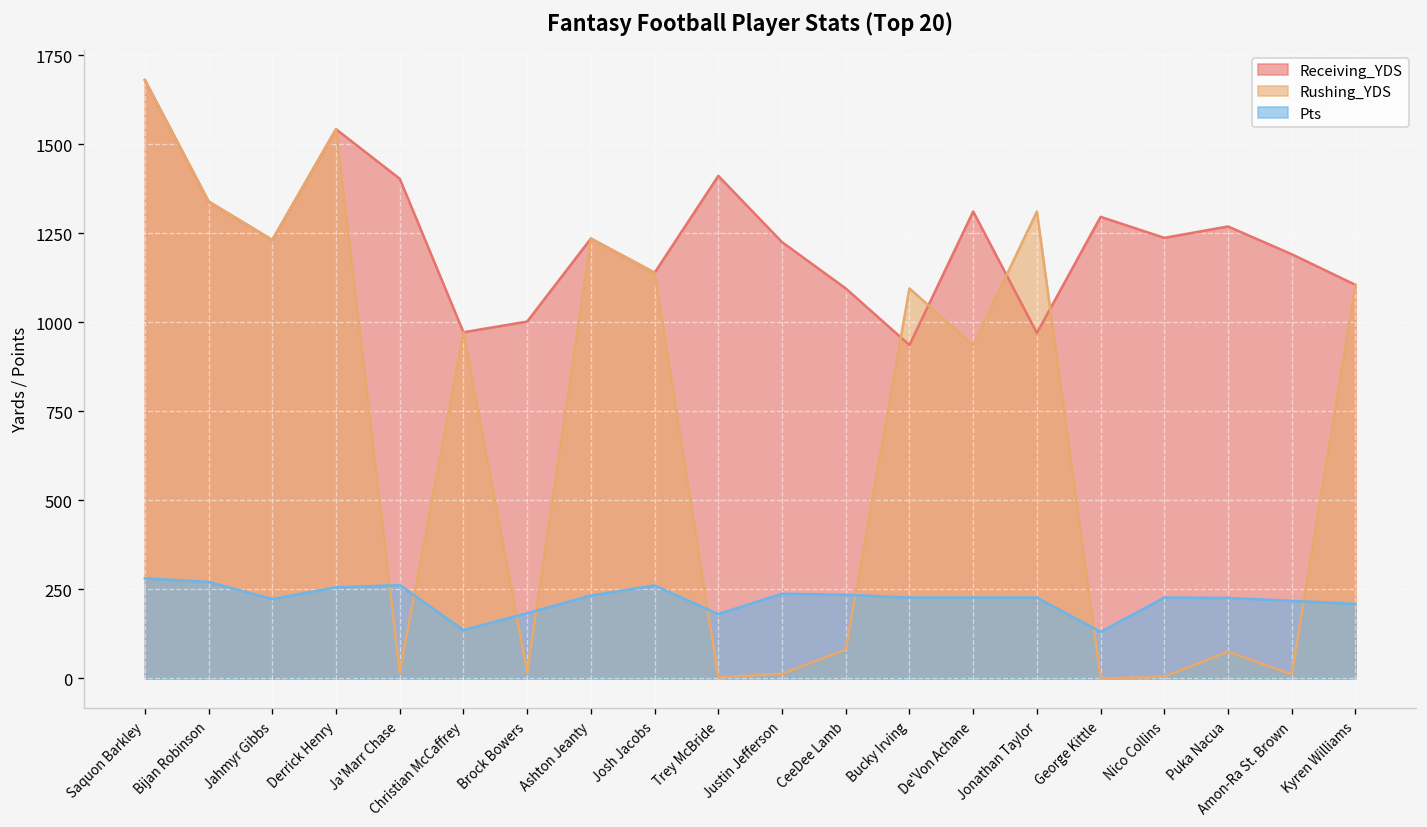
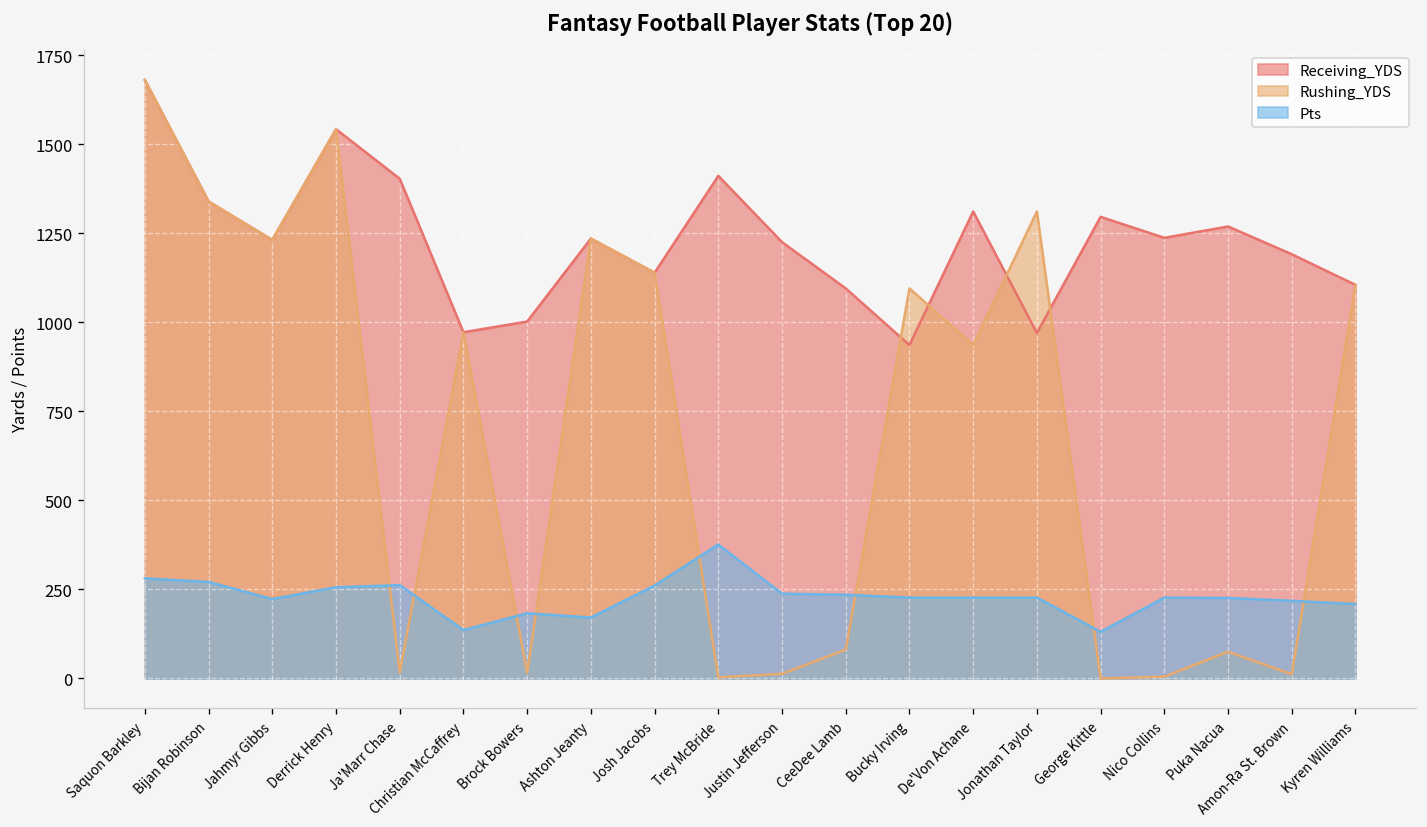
  {
    "Pts": {
      "Saquon Barkley": 280,
      "Bijan Robinson": 270,
      "Jahmyr Gibbs": 220,
      "Derrick Henry": 260,
      "Ja'Marr Chase": 260,
      "Christian McCaffrey": 140,
      "Brock Bowers": 180,
-     "Ashton Jeanty": 230,
+     "Ashton Jeanty": 170,
      "Josh Jacobs": 260,
-     "Trey McBride": 180,
+     "Trey McBride": 380,
      "Justin Jefferson": 240,
      "CeeDee Lamb": 240,
      "Bucky Irving": 230,
      "De'Von Achane": 230,
      "Jonathan Taylor": 230,
      "George Kittle": 130,
      "Nico Collins": 230,
      "Puka Nacua": 230,
      "Amon-Ra St. Brown": 220,
      "Kyren Williams": 210
    }
  }
